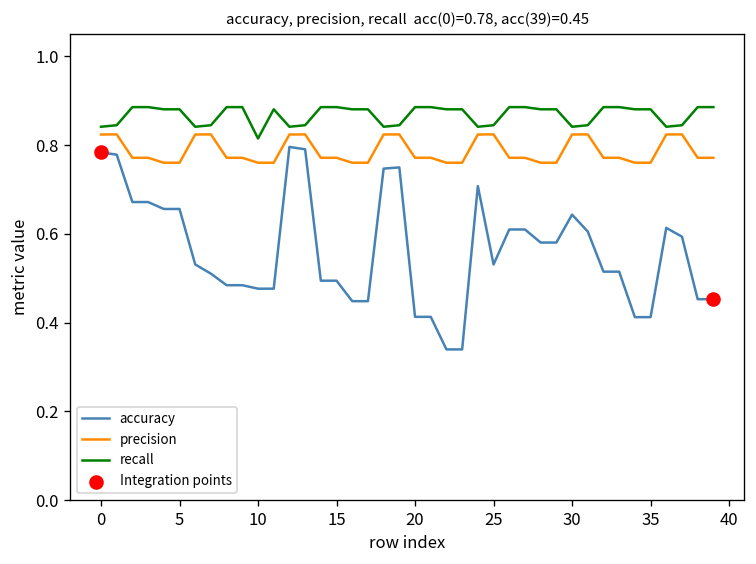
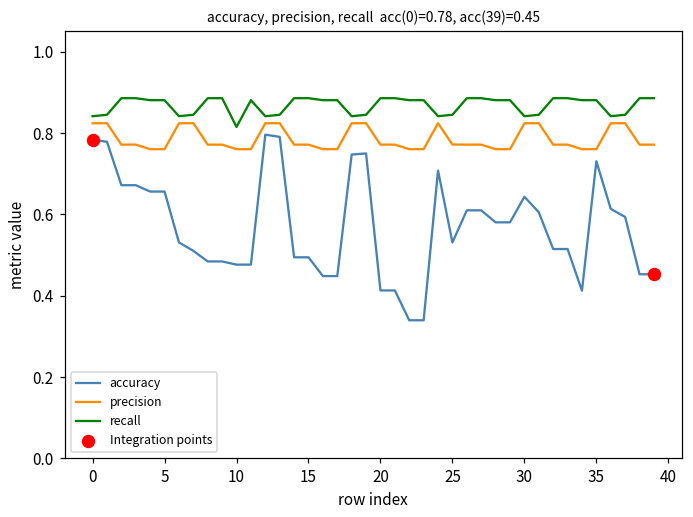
  {
    "accuracy": {
      "5": 0.66,
      "10": 0.48,
      "15": 0.49,
      "20": 0.41,
      "25": 0.53,
      "30": 0.64,
-     "35": 0.41
+     "35": 0.73
    },
    "precision": {
      "0": 0.82,
      "5": 0.76,
      "10": 0.76,
      "15": 0.77,
      "20": 0.77,
-     "25": 0.82,
+     "25": 0.77,
      "30": 0.82,
      "35": 0.76
    },
    "recall": {
      "0": 0.84,
      "5": 0.88,
      "10": 0.82,
      "15": 0.89,
      "20": 0.89,
      "25": 0.85,
      "30": 0.84,
      "35": 0.88
    }
  }
